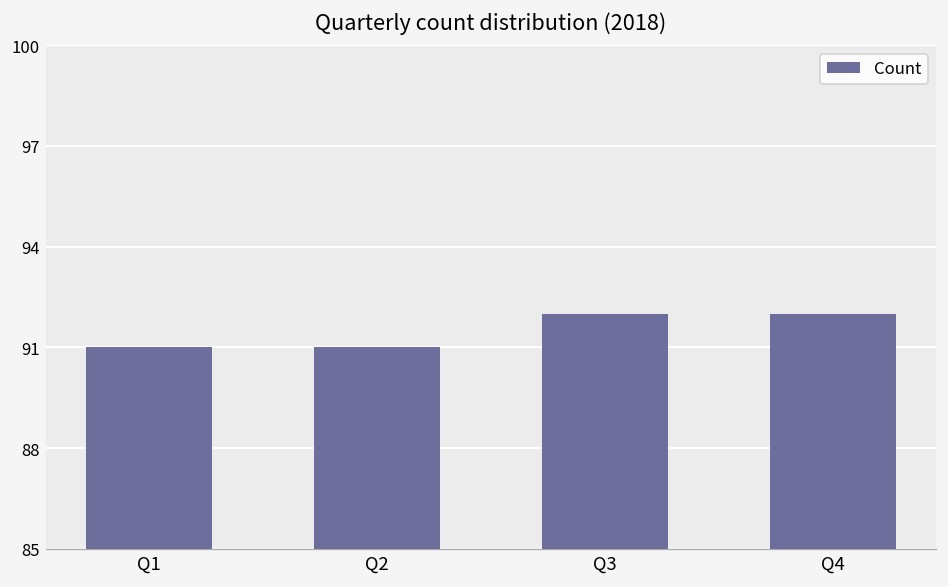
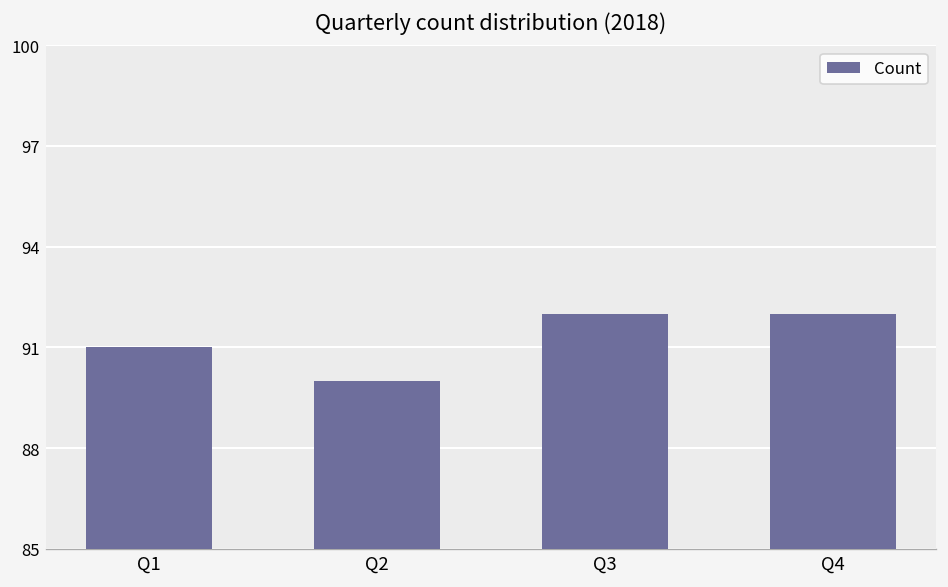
  {
    "Q1": 91,
-   "Q2": 91,
+   "Q2": 90,
    "Q3": 92,
    "Q4": 92
  }
